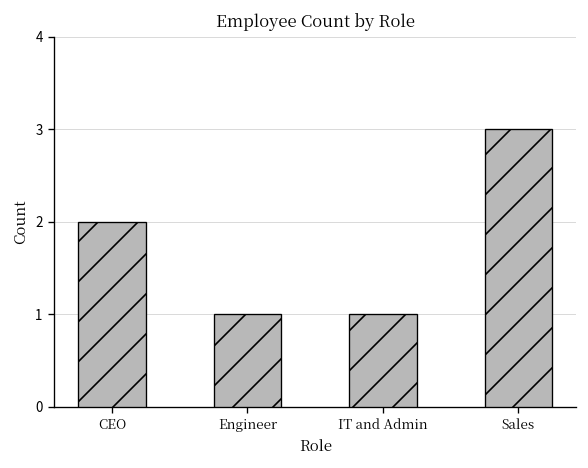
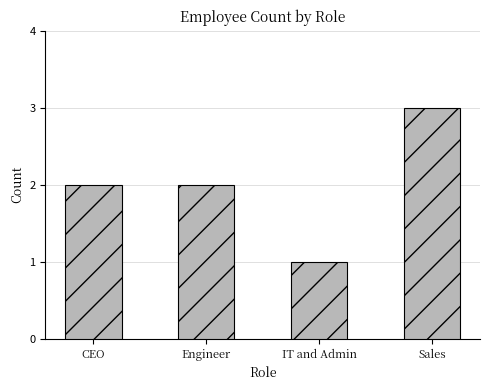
  {
    "CEO": 2,
-   "Engineer": 1,
+   "Engineer": 2,
    "IT and Admin": 1,
    "Sales": 3
  }
